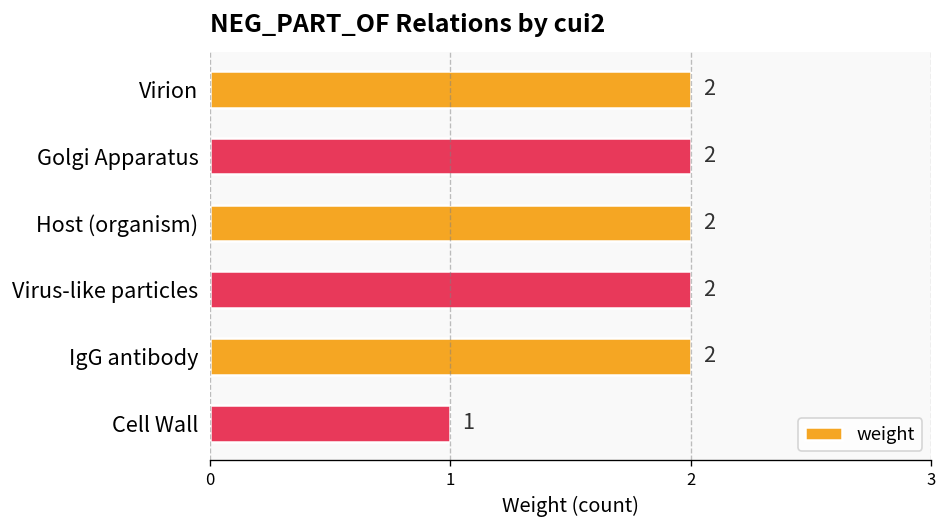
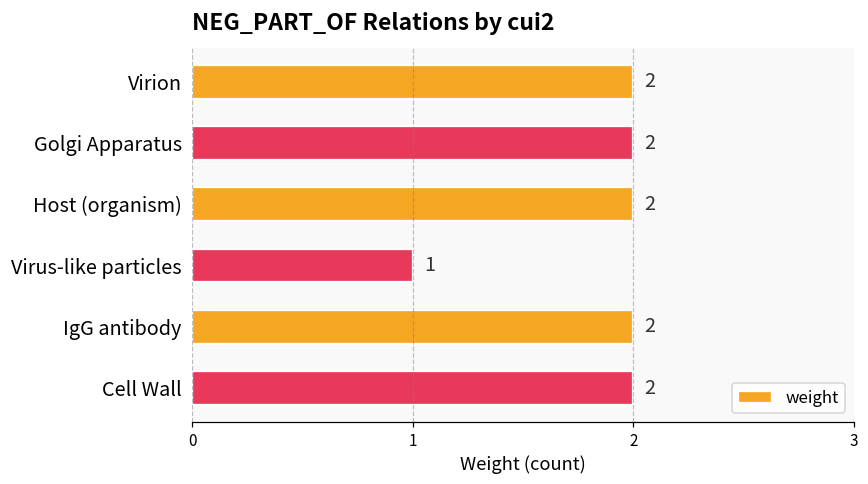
  {
    "Virion": 2,
    "Golgi Apparatus": 2,
    "Host (organism)": 2,
-   "Virus-like particles": 2,
+   "Virus-like particles": 1,
    "IgG antibody": 2,
-   "Cell Wall": 1
+   "Cell Wall": 2
  }
